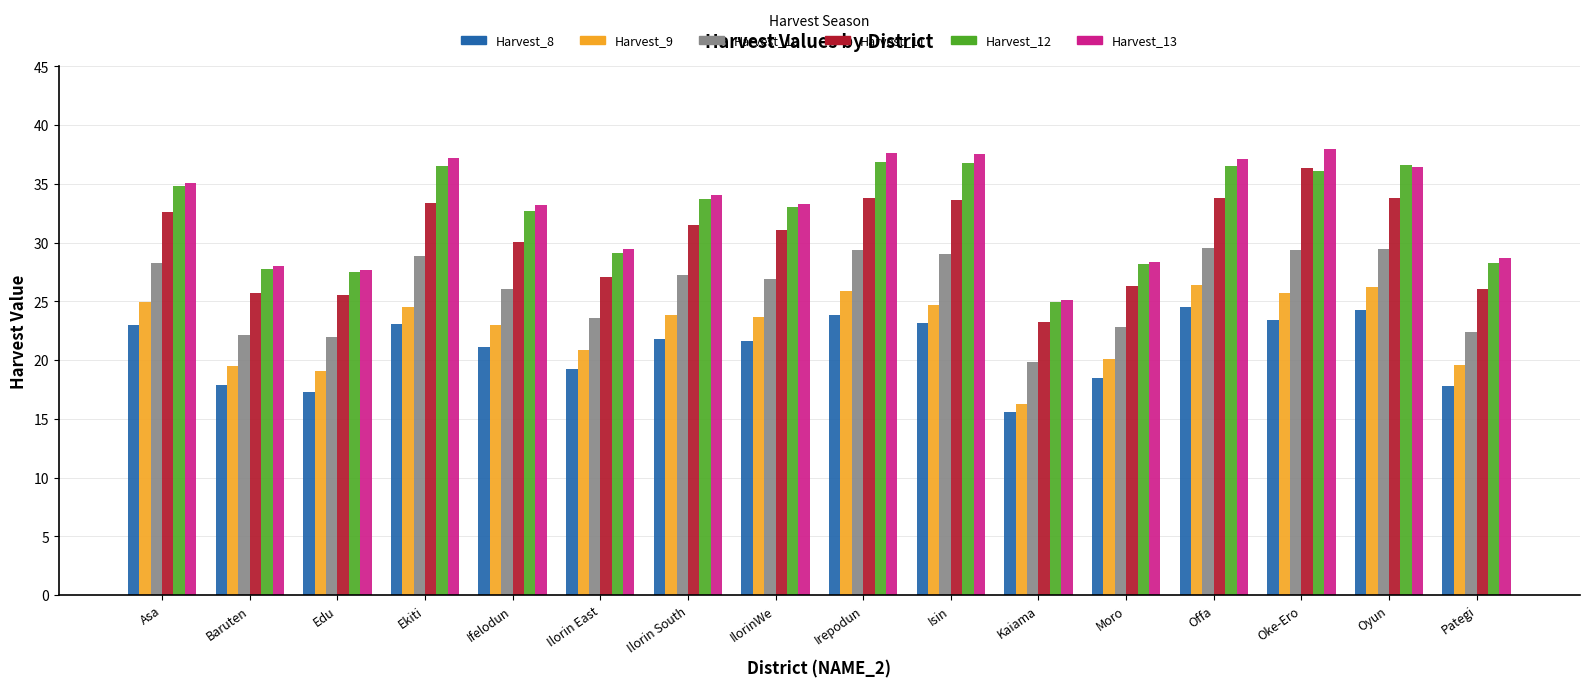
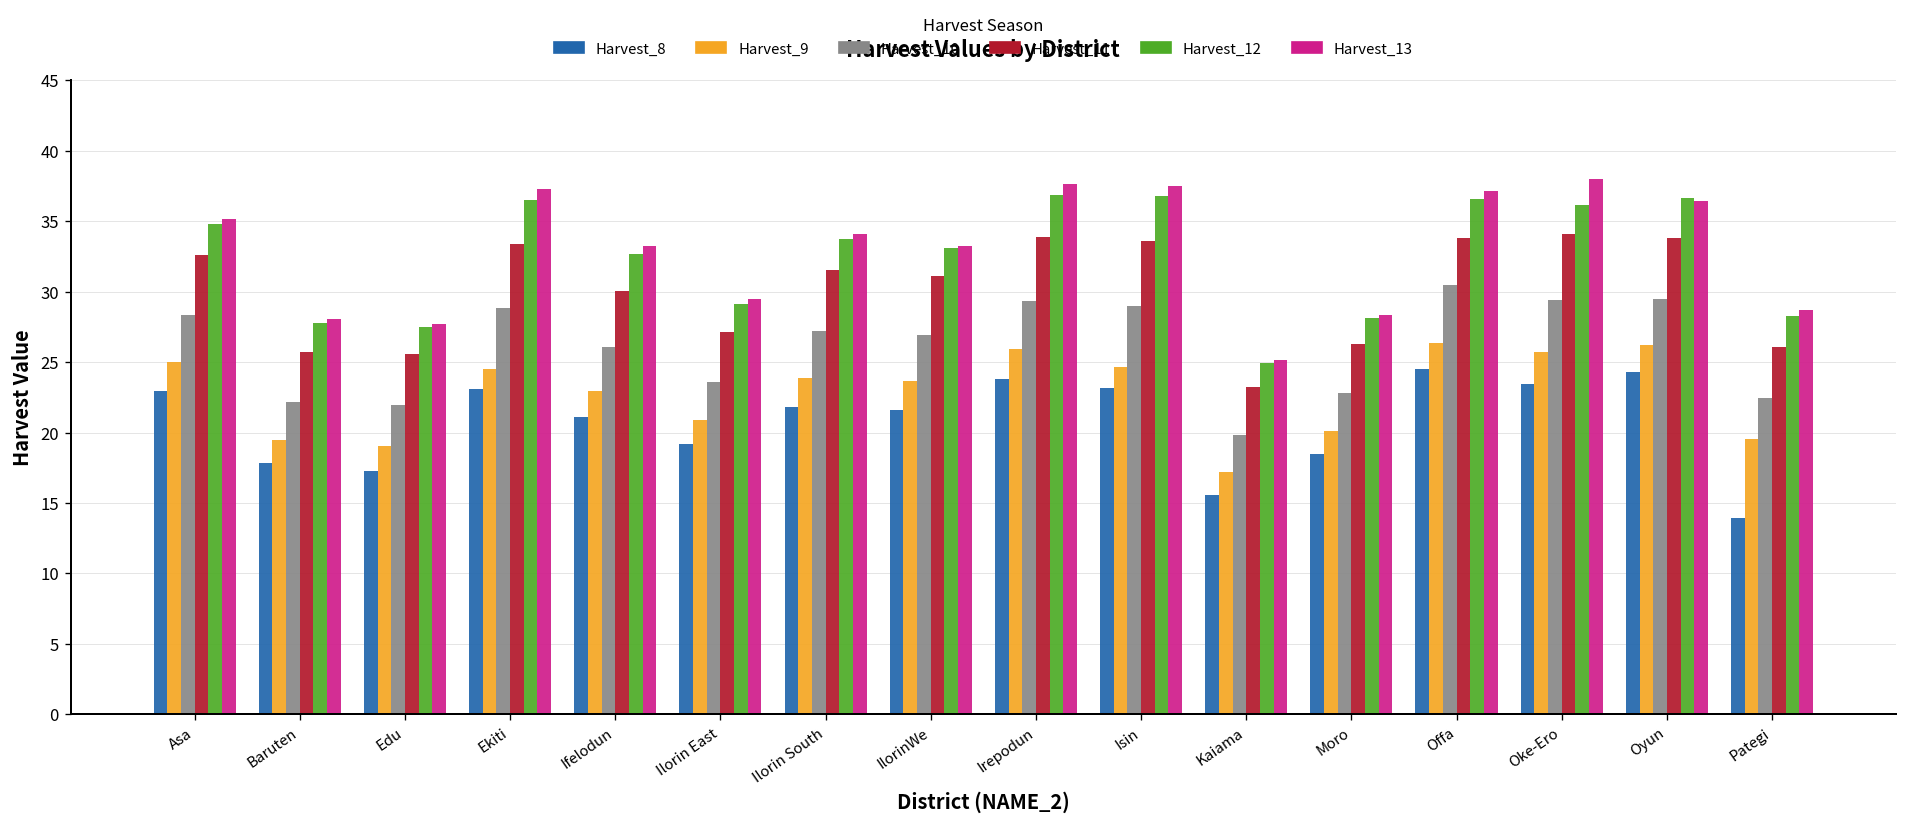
  {
    "Harvest_8": {
      "Asa": 23.0,
      "Baruten": 17.9,
      "Edu": 17.3,
      "Ekiti": 23.1,
      "Ifelodun": 21.1,
      "Ilorin East": 19.2,
      "Ilorin South": 21.8,
      "IlorinWe": 21.6,
      "Irepodun": 23.8,
      "Isin": 23.1,
      "Kaiama": 15.6,
      "Moro": 18.5,
      "Offa": 24.5,
      "Oke-Ero": 23.5,
      "Oyun": 24.3,
-     "Pategi": 17.8
+     "Pategi": 13.9
    },
    "Harvest_9": {
      "Asa": 25.0,
      "Baruten": 19.5,
      "Edu": 19.1,
      "Ekiti": 24.5,
      "Ifelodun": 23.0,
      "Ilorin East": 20.9,
      "Ilorin South": 23.9,
      "IlorinWe": 23.6,
      "Irepodun": 25.9,
      "Isin": 24.7,
-     "Kaiama": 16.3,
+     "Kaiama": 17.2,
      "Moro": 20.1,
      "Offa": 26.4,
      "Oke-Ero": 25.7,
      "Oyun": 26.2,
      "Pategi": 19.6
    },
    "Harvest_10": {
      "Asa": 28.3,
      "Baruten": 22.2,
      "Edu": 22.0,
      "Ekiti": 28.9,
      "Ifelodun": 26.1,
      "Ilorin East": 23.6,
      "Ilorin South": 27.2,
      "IlorinWe": 26.9,
      "Irepodun": 29.3,
      "Isin": 29.0,
      "Kaiama": 19.8,
      "Moro": 22.8,
-     "Offa": 29.6,
+     "Offa": 30.5,
      "Oke-Ero": 29.4,
      "Oyun": 29.5,
      "Pategi": 22.4
    },
    "Harvest_11": {
      "Asa": 32.6,
      "Baruten": 25.7,
      "Edu": 25.6,
      "Ekiti": 33.4,
      "Ifelodun": 30.0,
      "Ilorin East": 27.1,
      "Ilorin South": 31.5,
      "IlorinWe": 31.1,
      "Irepodun": 33.8,
      "Isin": 33.6,
      "Kaiama": 23.2,
      "Moro": 26.3,
      "Offa": 33.8,
-     "Oke-Ero": 36.3,
+     "Oke-Ero": 34.0,
      "Oyun": 33.8,
      "Pategi": 26.1
    },
    "Harvest_12": {
      "Asa": 34.8,
      "Baruten": 27.7,
      "Edu": 27.5,
      "Ekiti": 36.5,
      "Ifelodun": 32.7,
      "Ilorin East": 29.1,
      "Ilorin South": 33.8,
      "IlorinWe": 33.1,
      "Irepodun": 36.9,
      "Isin": 36.8,
      "Kaiama": 24.9,
      "Moro": 28.1,
      "Offa": 36.6,
      "Oke-Ero": 36.1,
      "Oyun": 36.6,
      "Pategi": 28.3
    },
    "Harvest_13": {
      "Asa": 35.1,
      "Baruten": 28.0,
      "Edu": 27.7,
      "Ekiti": 37.2,
      "Ifelodun": 33.2,
      "Ilorin East": 29.5,
      "Ilorin South": 34.1,
      "IlorinWe": 33.3,
      "Irepodun": 37.6,
      "Isin": 37.5,
      "Kaiama": 25.1,
      "Moro": 28.4,
      "Offa": 37.1,
      "Oke-Ero": 38.0,
      "Oyun": 36.4,
      "Pategi": 28.7
    }
  }
